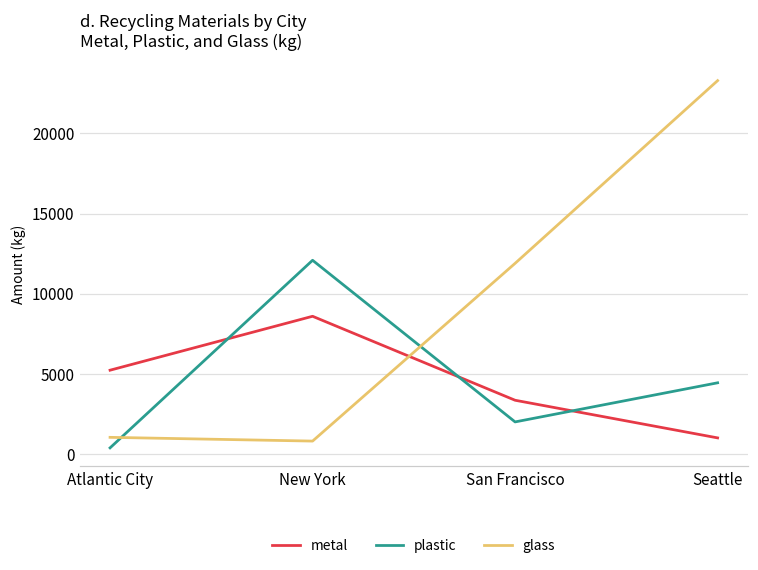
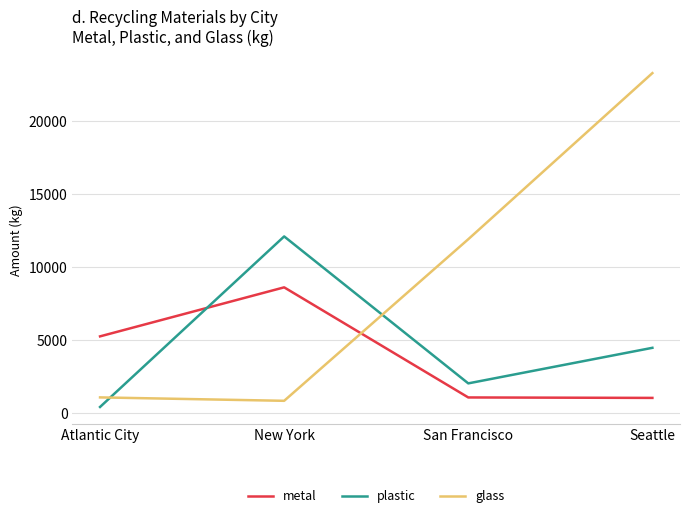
  {
    "metal": {
      "Atlantic City": 5200,
      "New York": 8600,
-     "San Francisco": 3400,
+     "San Francisco": 1100,
      "Seattle": 1000
    },
    "plastic": {
      "Atlantic City": 400,
      "New York": 12100,
      "San Francisco": 2000,
      "Seattle": 4500
    },
    "glass": {
      "Atlantic City": 1100,
      "New York": 800,
      "San Francisco": 11900,
      "Seattle": 23300
    }
  }
